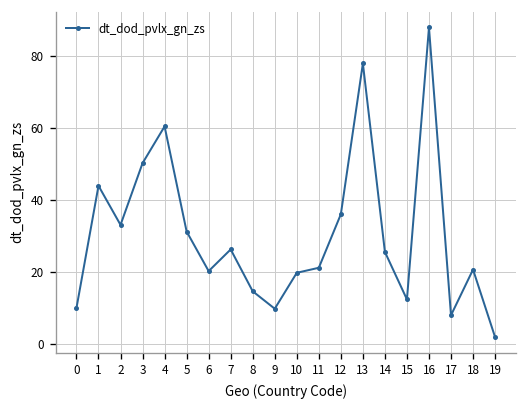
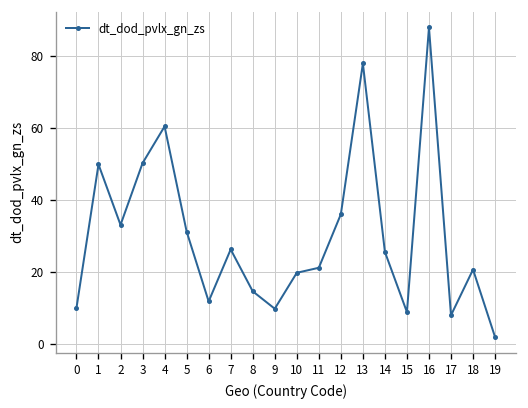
  {
    "0": 10,
-   "1": 44,
+   "1": 50,
    "2": 33,
    "3": 50,
    "4": 60,
    "5": 31,
-   "6": 20,
+   "6": 12,
    "7": 26,
    "8": 15,
    "9": 10,
    "10": 20,
    "11": 21,
    "12": 36,
    "13": 78,
    "14": 26,
-   "15": 12,
+   "15": 9,
    "16": 88,
    "17": 8,
    "18": 21,
    "19": 2
  }
